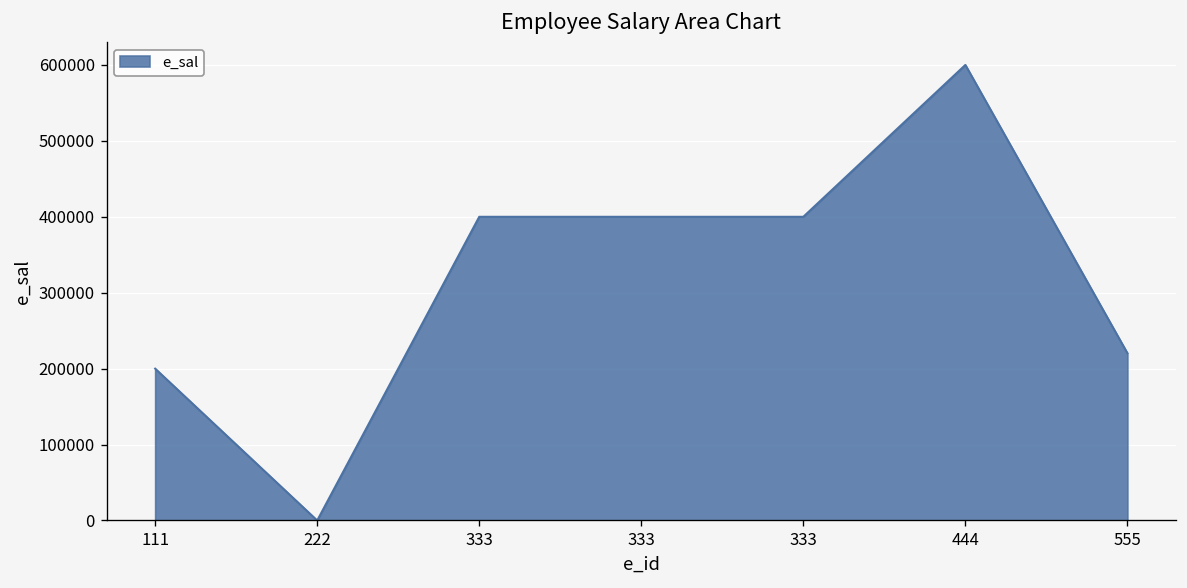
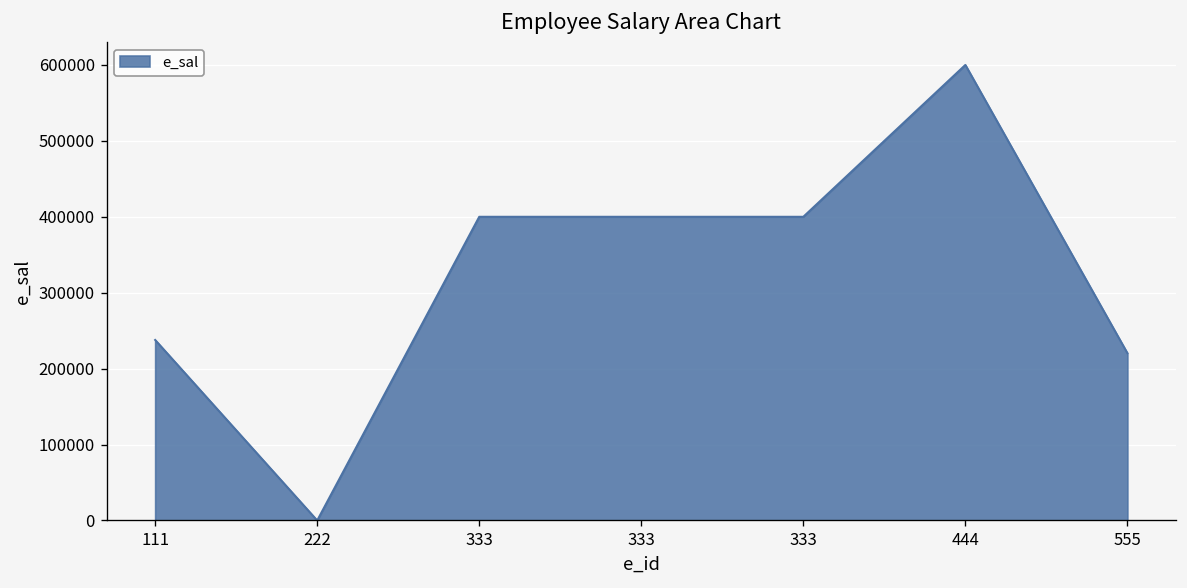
  {
-   "111": 200000,
+   "111": 240000,
    "222": 0,
    "444": 600000,
    "555": 220000
  }
